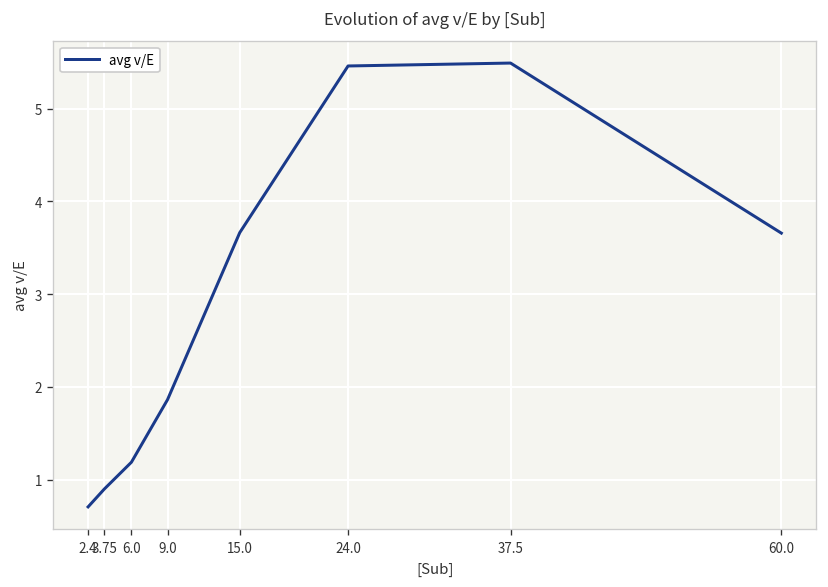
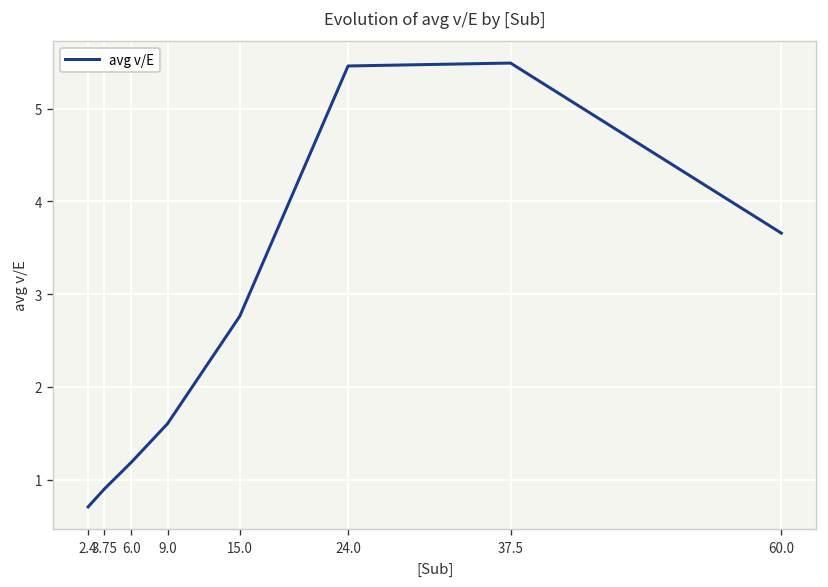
  {
    "6.0": 1.2,
-   "9.0": 1.9,
-   "15.0": 3.7,
+   "9.0": 1.6,
+   "15.0": 2.8,
    "24.0": 5.5,
    "37.5": 5.5,
    "60.0": 3.7
  }
